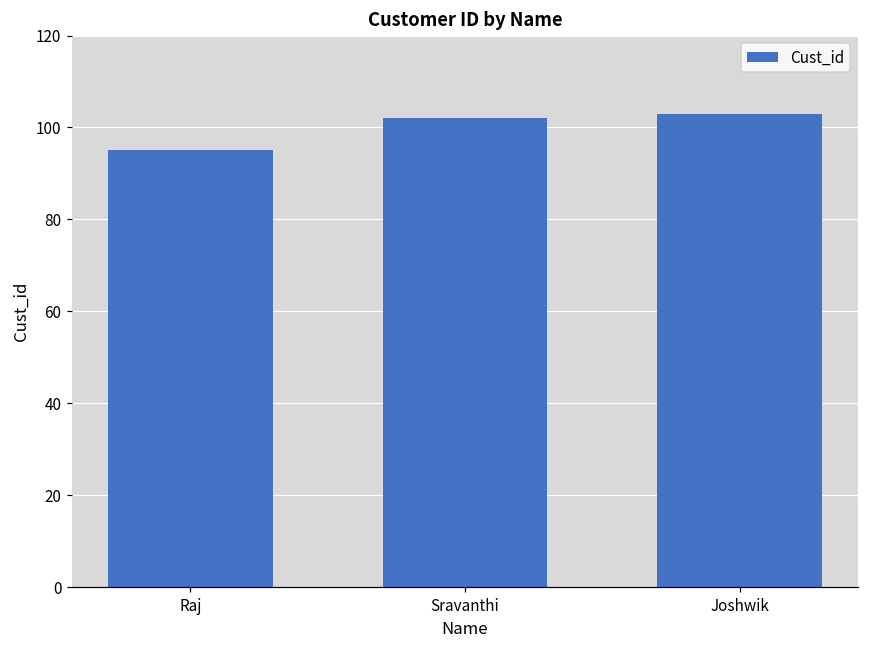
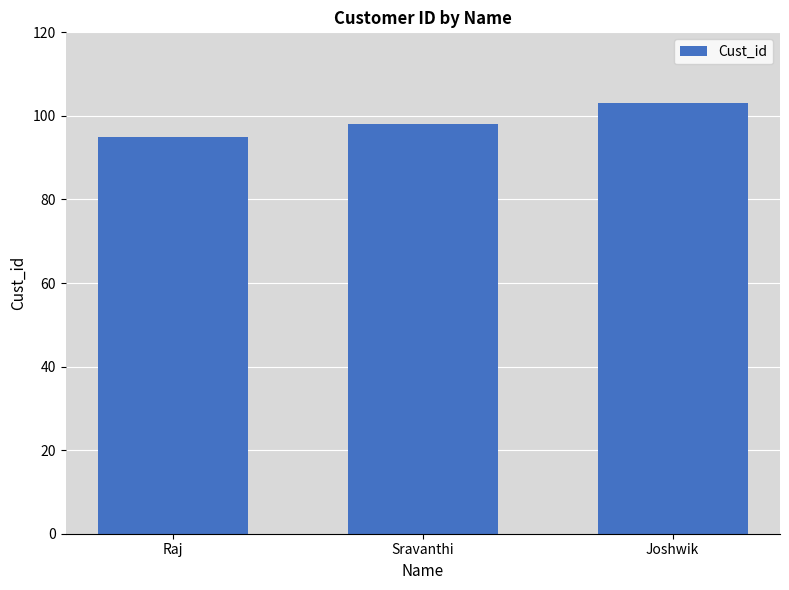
  {
    "Raj": 95,
-   "Sravanthi": 102,
+   "Sravanthi": 98,
    "Joshwik": 103
  }
